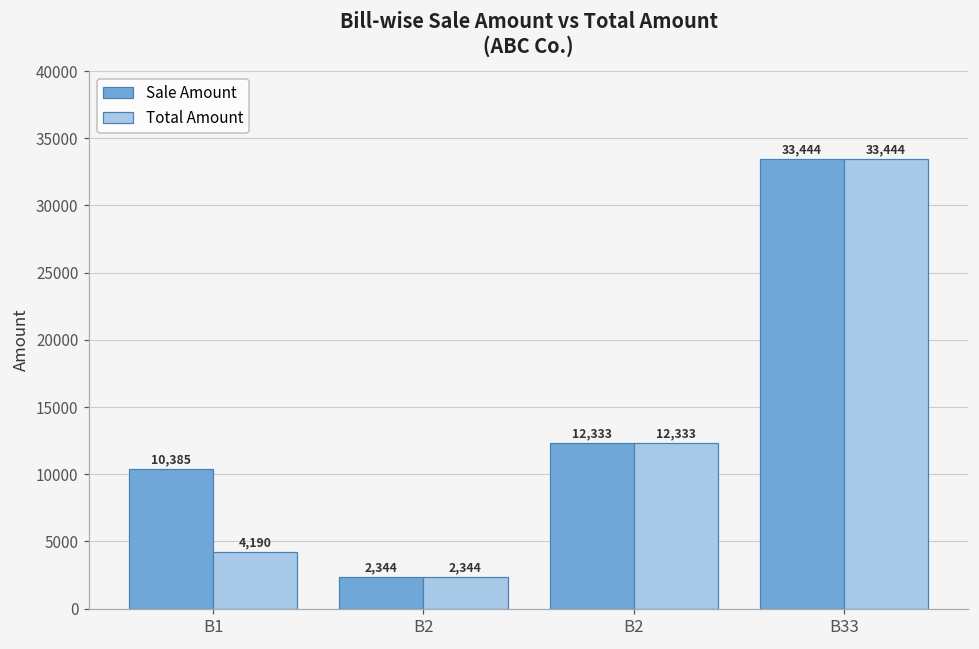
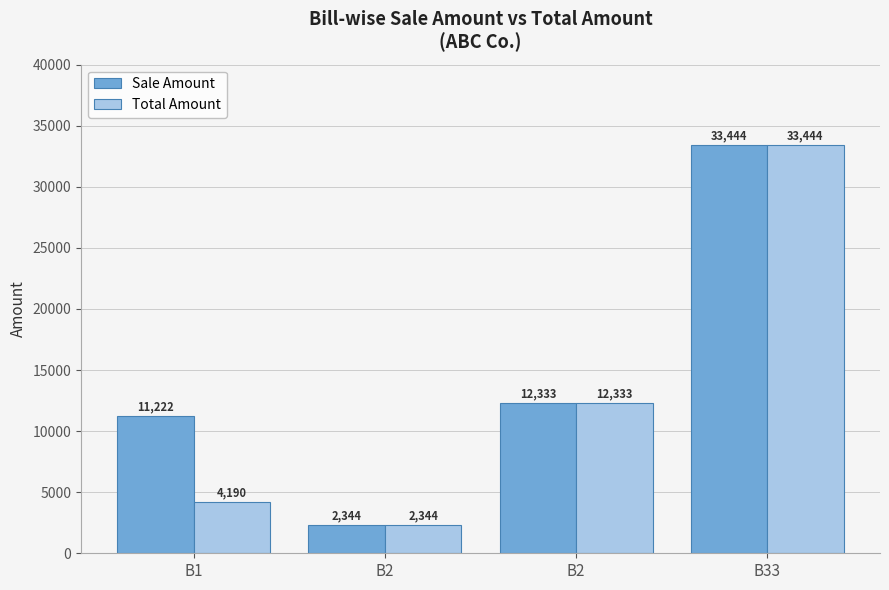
  {
    "Sale Amount": {
-     "B1": "10,385",
+     "B1": "11,222",
      "B33": "33,444"
    },
    "Total Amount": {
      "B1": "4,190",
      "B33": "33,444"
    }
  }
